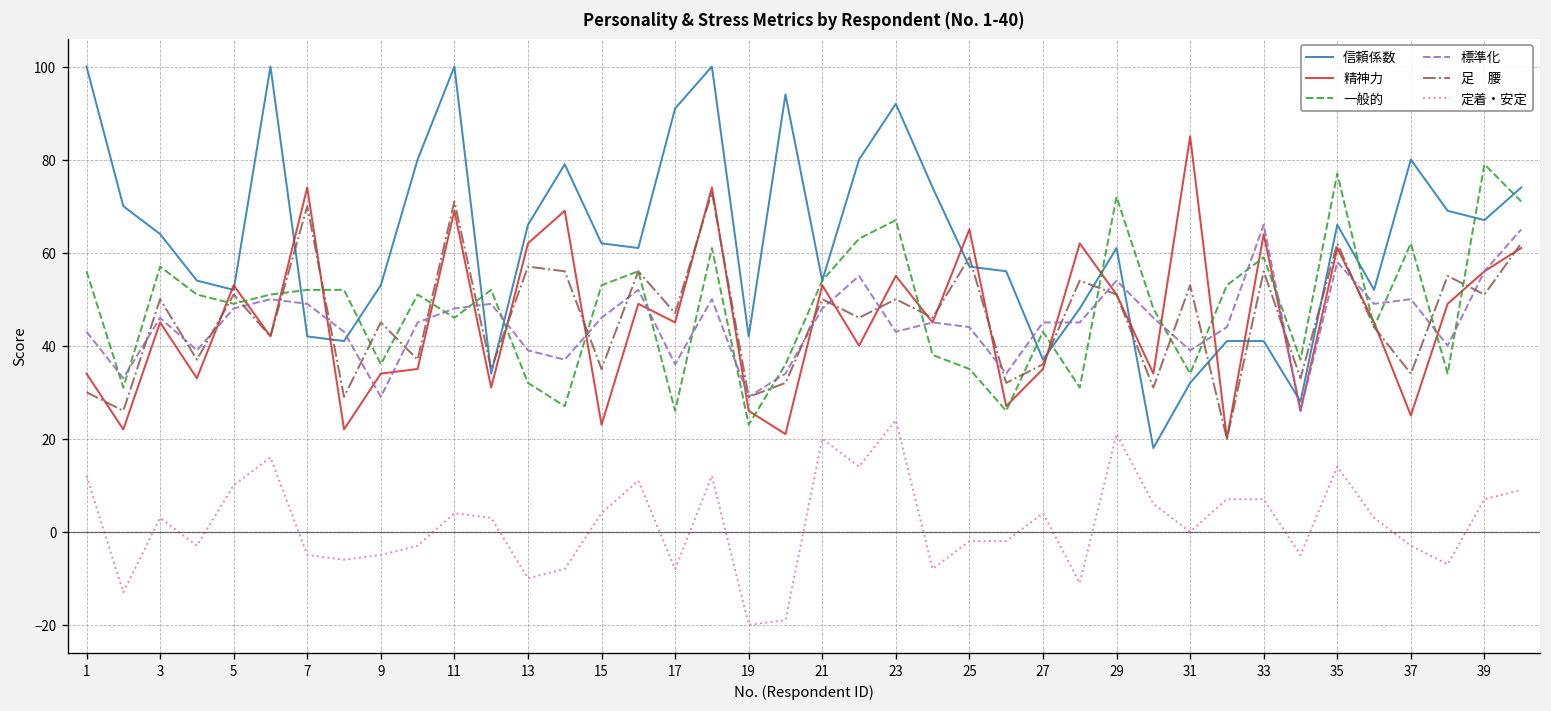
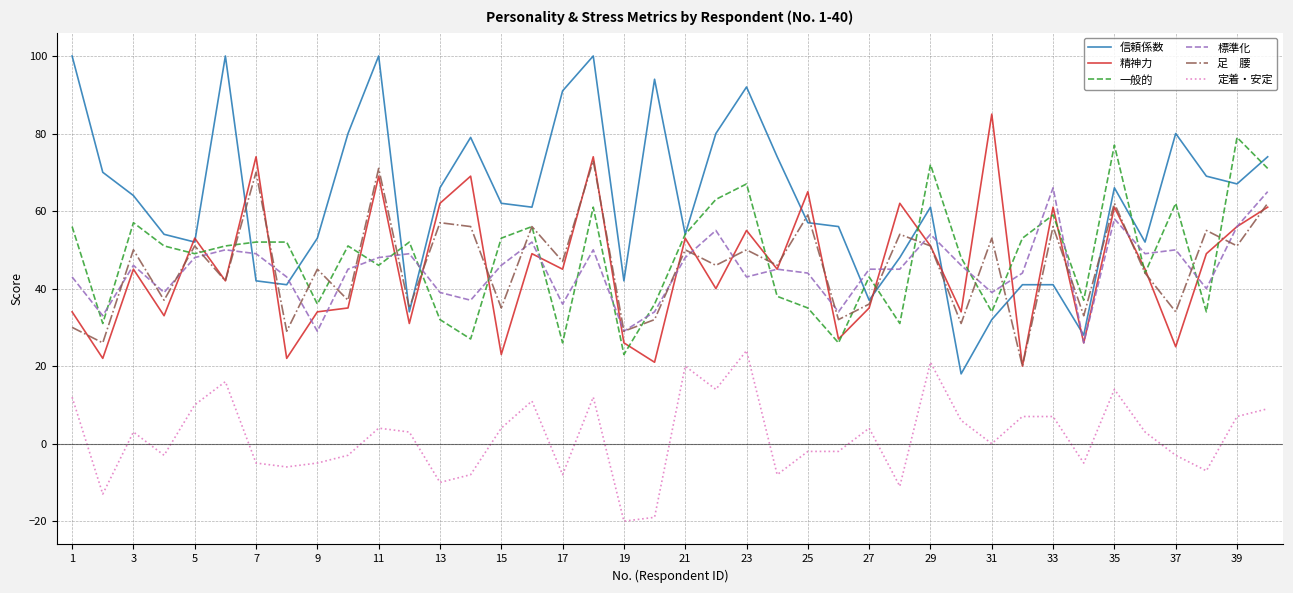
  {
    "信頼係数": {
      "1": 100,
      "3": 64,
      "5": 52,
      "7": 42,
      "9": 53,
      "11": 100,
      "13": 66,
      "15": 62,
      "17": 91,
      "19": 42,
      "23": 92,
      "25": 57,
      "27": 37,
      "29": 61,
      "31": 32,
      "33": 41,
      "35": 66,
      "37": 80,
      "39": 67
    },
    "精神力": {
      "1": 34,
      "3": 45,
      "5": 53,
      "7": 74,
      "9": 34,
      "11": 69,
      "13": 62,
      "15": 23,
      "17": 45,
      "19": 26,
      "21": 53,
      "23": 55,
      "25": 65,
      "27": 35,
      "31": 85,
-     "33": 64,
+     "33": 61,
      "35": 61,
      "37": 25
    },
    "一般的": {
      "1": 56,
      "3": 57,
      "5": 49,
      "7": 52,
      "9": 36,
      "11": 46,
      "13": 32,
      "15": 53,
      "17": 26,
      "19": 23,
      "23": 67,
      "25": 35,
      "27": 43,
      "29": 72,
      "31": 34,
      "33": 59,
      "35": 77,
      "37": 62,
      "39": 79
    },
    "標準化": {
      "1": 43,
      "3": 46,
      "5": 48,
      "7": 49,
      "9": 29,
      "11": 48,
      "13": 39,
      "15": 46,
      "17": 36,
      "21": 48,
      "23": 43,
      "25": 44,
      "27": 45,
      "29": 54,
      "31": 39,
      "33": 66,
      "35": 58,
      "37": 50
    },
    "足 腰": {
      "1": 30,
      "3": 50,
      "5": 51,
      "7": 70,
      "9": 45,
      "11": 71,
      "13": 57,
      "15": 35,
      "17": 47,
      "21": 50,
      "23": 50,
      "25": 59,
      "27": 36,
      "31": 53,
      "33": 56,
      "35": 62,
      "37": 34,
      "39": 51
    },
    "定着・安定": {
      "1": 12,
      "3": 3,
      "5": 10,
      "7": -5,
      "9": -5,
      "11": 4,
      "13": -10,
      "15": 4,
      "17": -8,
      "19": -20,
      "21": 20,
      "23": 24,
      "25": -2,
      "27": 4,
      "29": 21,
      "31": 0,
      "33": 7,
      "35": 14,
      "37": -3,
      "39": 7
    }
  }
